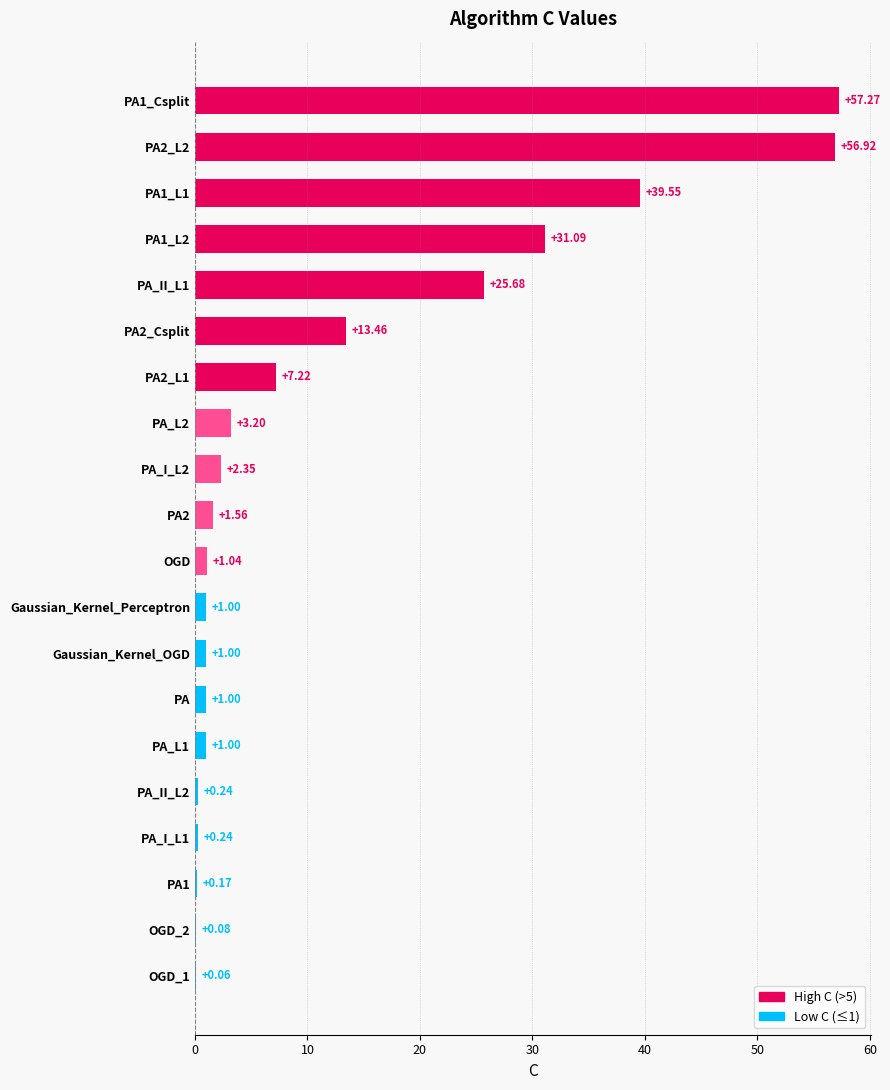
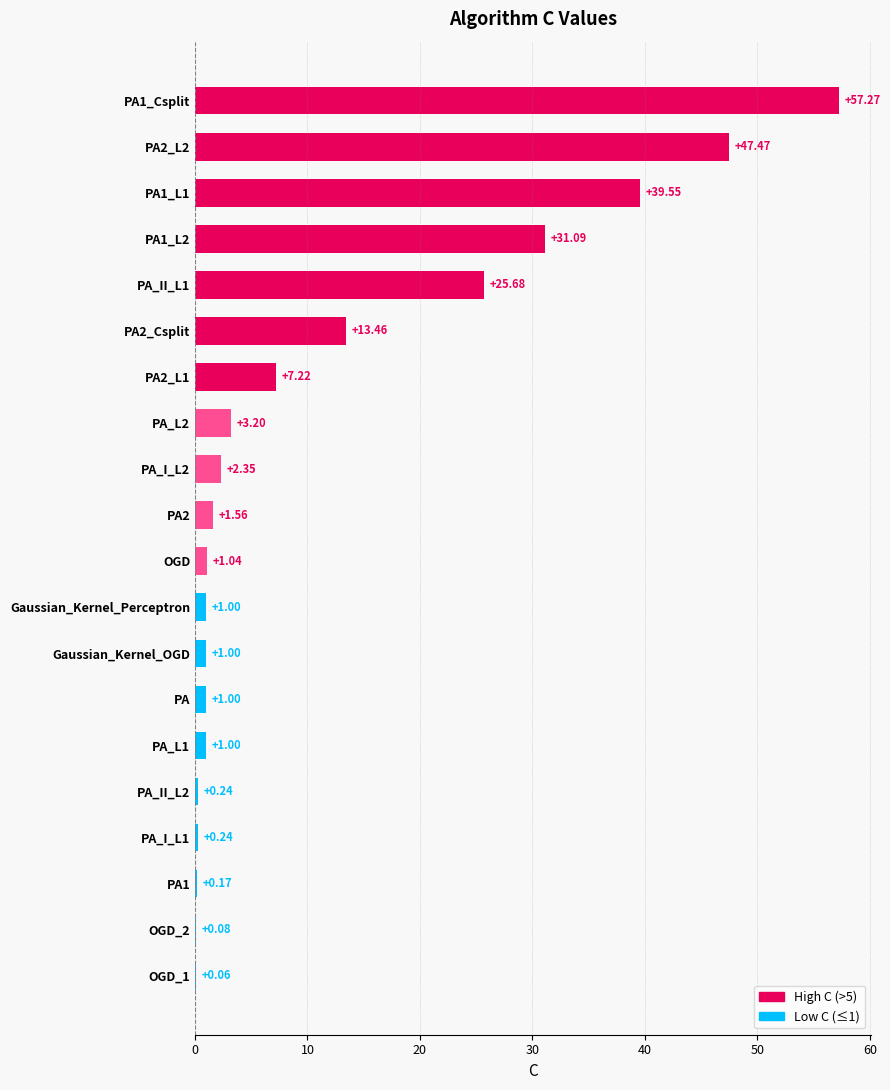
  {
    "PA1_Csplit": "+57.27",
-   "PA2_L2": "+56.92",
+   "PA2_L2": "+47.47",
    "PA1_L1": "+39.55",
    "PA1_L2": "+31.09",
    "PA_II_L1": "+25.68",
    "PA2_Csplit": "+13.46",
    "PA2_L1": "+7.22",
    "PA_L2": "+3.20",
    "PA_I_L2": "+2.35",
    "PA2": "+1.56",
    "OGD": "+1.04",
    "Gaussian_Kernel_Perceptron": "+1.00",
    "Gaussian_Kernel_OGD": "+1.00",
    "PA": "+1.00",
    "PA_L1": "+1.00",
    "PA_II_L2": "+0.24",
    "PA_I_L1": "+0.24",
    "PA1": "+0.17",
    "OGD_2": "+0.08",
    "OGD_1": "+0.06"
  }
